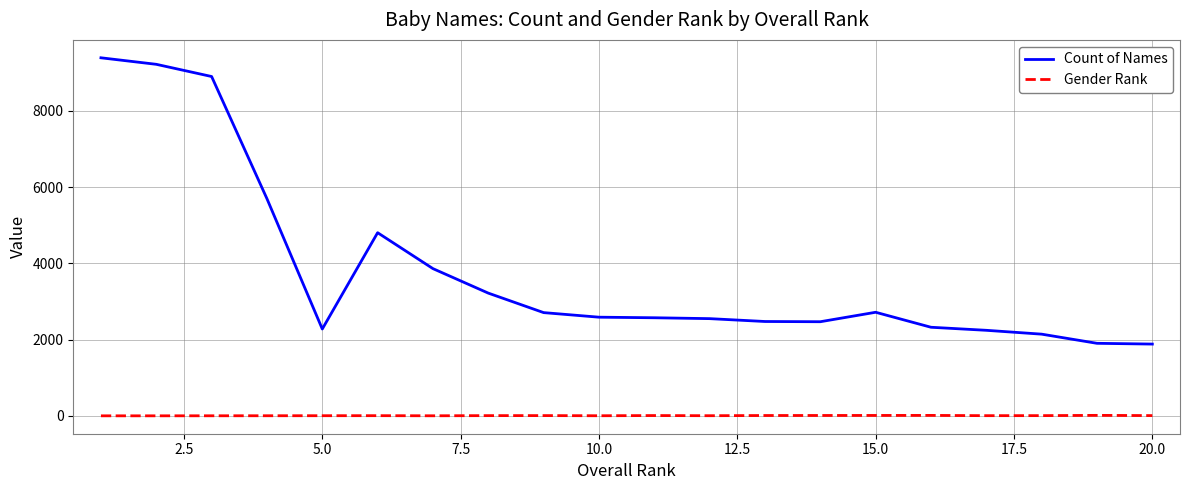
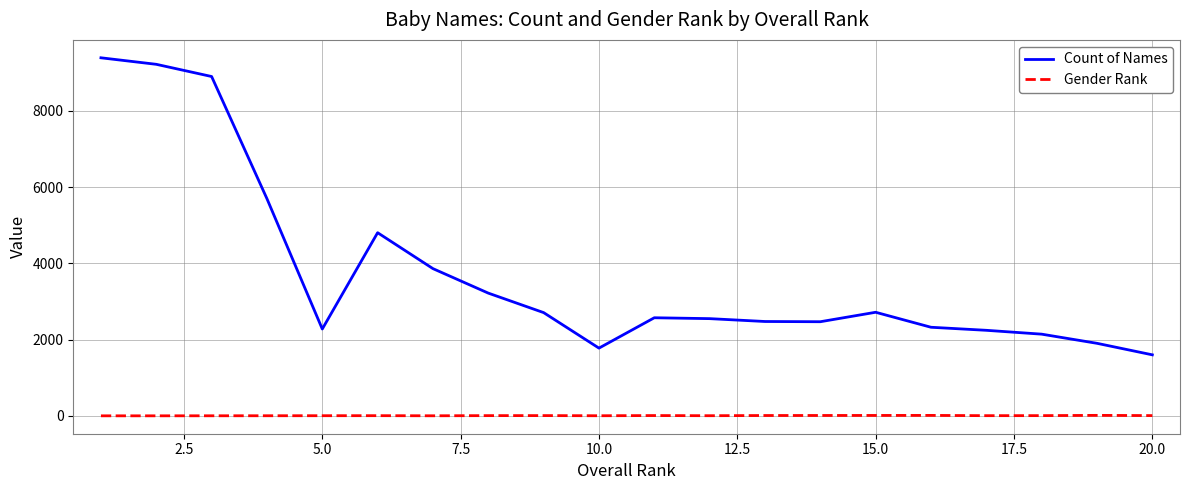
  {
    "Count of Names": {
      "5.0": 2300,
-     "10.0": 2600,
+     "10.0": 1800,
      "15.0": 2700,
-     "20.0": 1900
+     "20.0": 1600
    },
    "Gender Rank": {
      "5.0": 0,
      "10.0": 0,
      "15.0": 0,
      "20.0": 0
    }
  }
